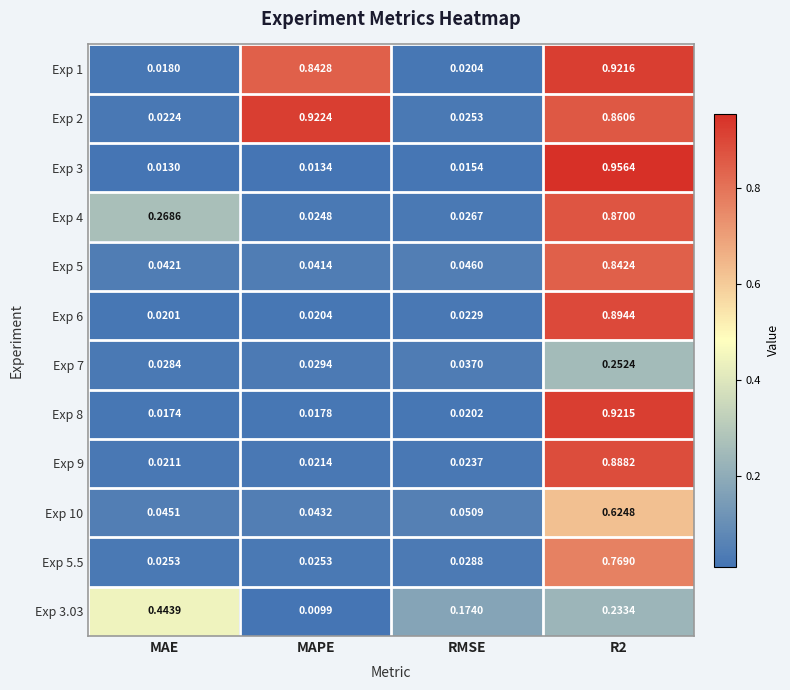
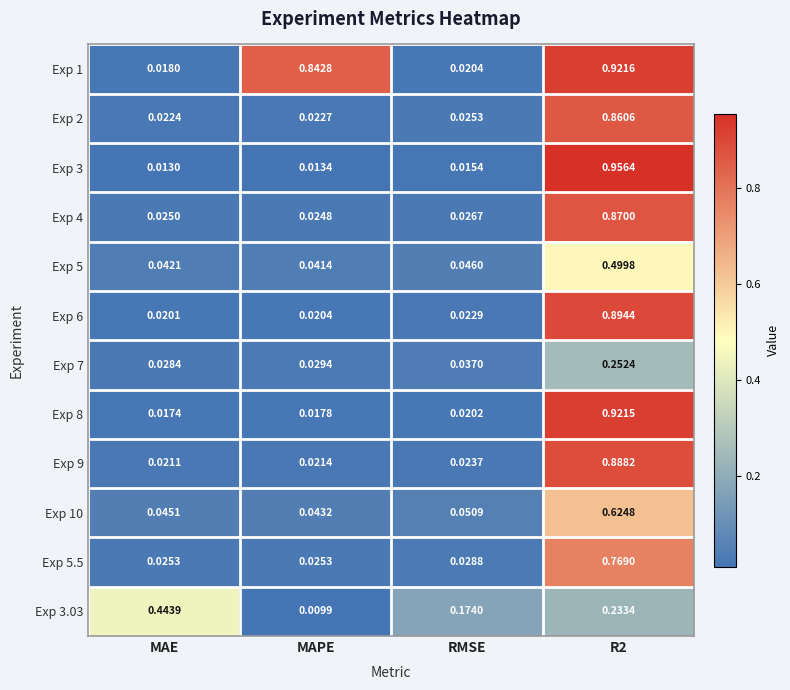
  {
    "Exp 1": {
      "MAE": 0.0180,
      "MAPE": 0.8428,
      "RMSE": 0.0204,
      "R2": 0.9216
    },
    "Exp 2": {
      "MAE": 0.0224,
-     "MAPE": 0.9224,
+     "MAPE": 0.0227,
      "RMSE": 0.0253,
      "R2": 0.8606
    },
    "Exp 3": {
      "MAE": 0.0130,
      "MAPE": 0.0134,
      "RMSE": 0.0154,
      "R2": 0.9564
    },
    "Exp 4": {
-     "MAE": 0.2686,
+     "MAE": 0.0250,
      "MAPE": 0.0248,
      "RMSE": 0.0267,
      "R2": 0.8700
    },
    "Exp 5": {
      "MAE": 0.0421,
      "MAPE": 0.0414,
      "RMSE": 0.0460,
-     "R2": 0.8424
+     "R2": 0.4998
    },
    "Exp 6": {
      "MAE": 0.0201,
      "MAPE": 0.0204,
      "RMSE": 0.0229,
      "R2": 0.8944
    },
    "Exp 7": {
      "MAE": 0.0284,
      "MAPE": 0.0294,
      "RMSE": 0.0370,
      "R2": 0.2524
    },
    "Exp 8": {
      "MAE": 0.0174,
      "MAPE": 0.0178,
      "RMSE": 0.0202,
      "R2": 0.9215
    },
    "Exp 9": {
      "MAE": 0.0211,
      "MAPE": 0.0214,
      "RMSE": 0.0237,
      "R2": 0.8882
    },
    "Exp 10": {
      "MAE": 0.0451,
      "MAPE": 0.0432,
      "RMSE": 0.0509,
      "R2": 0.6248
    },
    "Exp 5.5": {
      "MAE": 0.0253,
      "MAPE": 0.0253,
      "RMSE": 0.0288,
      "R2": 0.7690
    },
    "Exp 3.03": {
      "MAE": 0.4439,
      "MAPE": 0.0099,
      "RMSE": 0.1740,
      "R2": 0.2334
    }
  }
